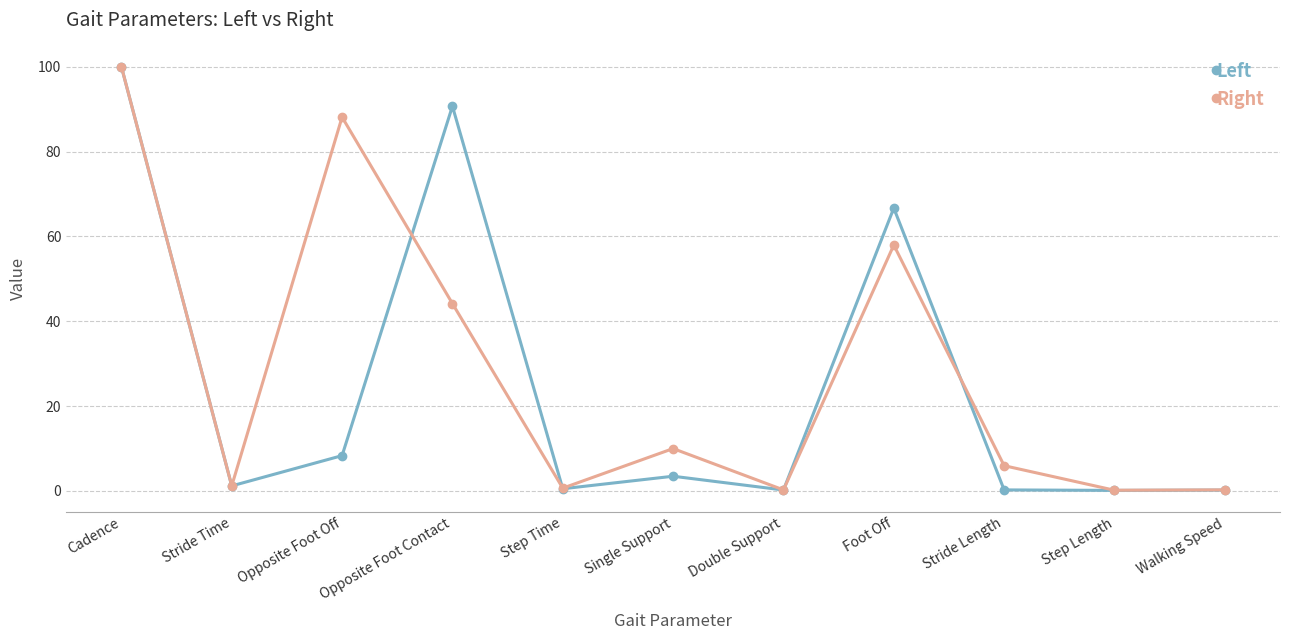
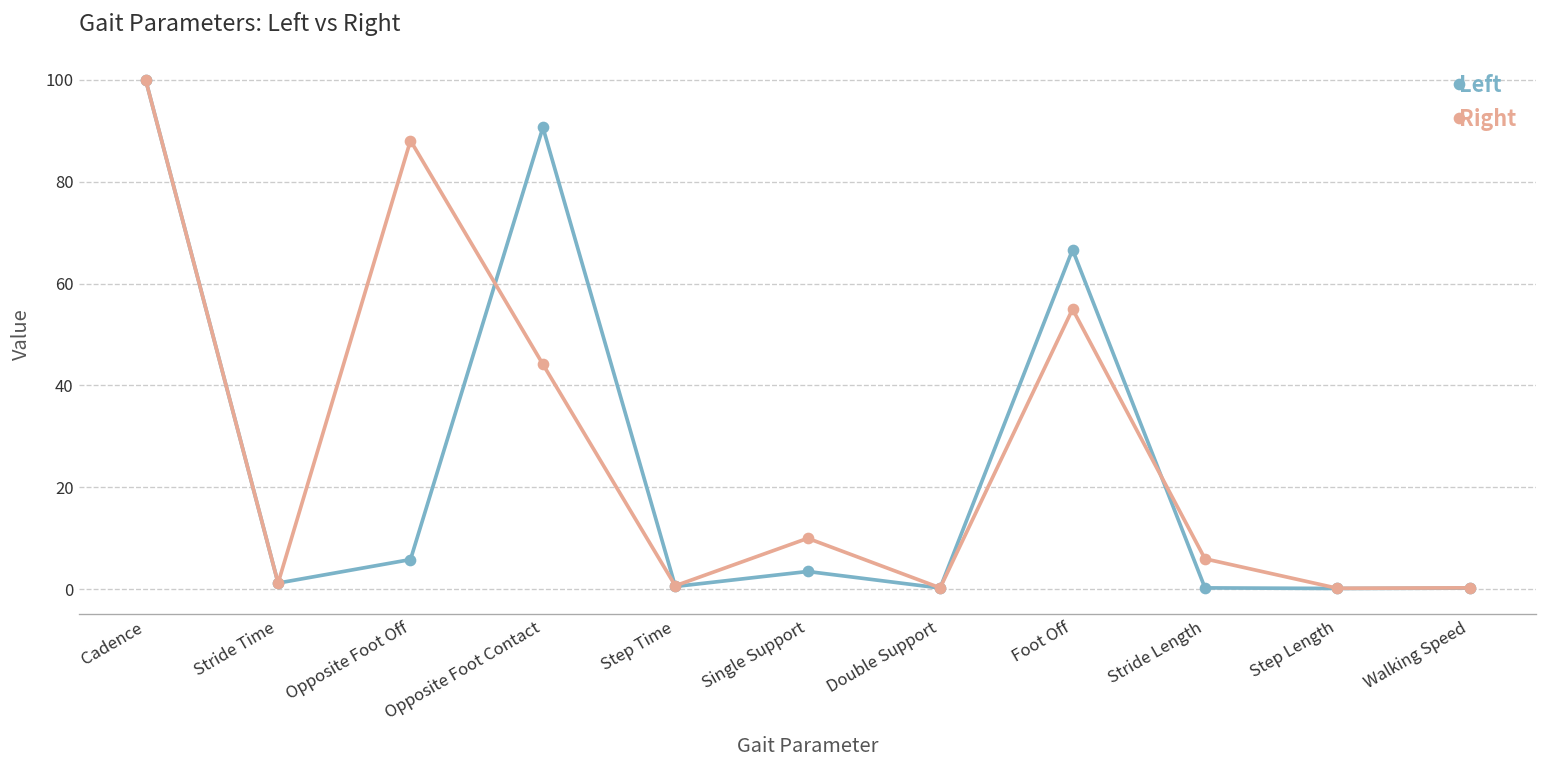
  {
    "Left": {
-     "Opposite Foot Off": 8,
+     "Opposite Foot Off": 6,
      "Opposite Foot Contact": 91,
      "Single Support": 3,
      "Foot Off": 67,
      "Stride Length": 0
    },
    "Right": {
      "Opposite Foot Off": 88,
      "Opposite Foot Contact": 44,
      "Single Support": 10,
-     "Foot Off": 58,
+     "Foot Off": 55,
      "Stride Length": 6
    }
  }
